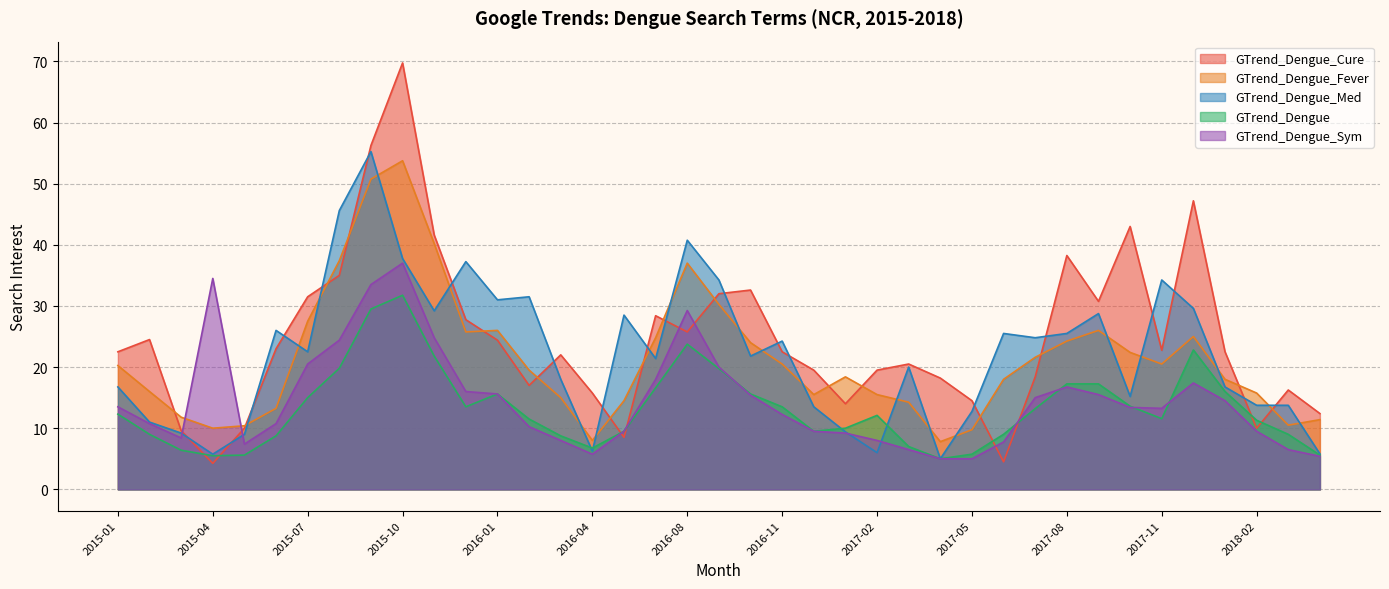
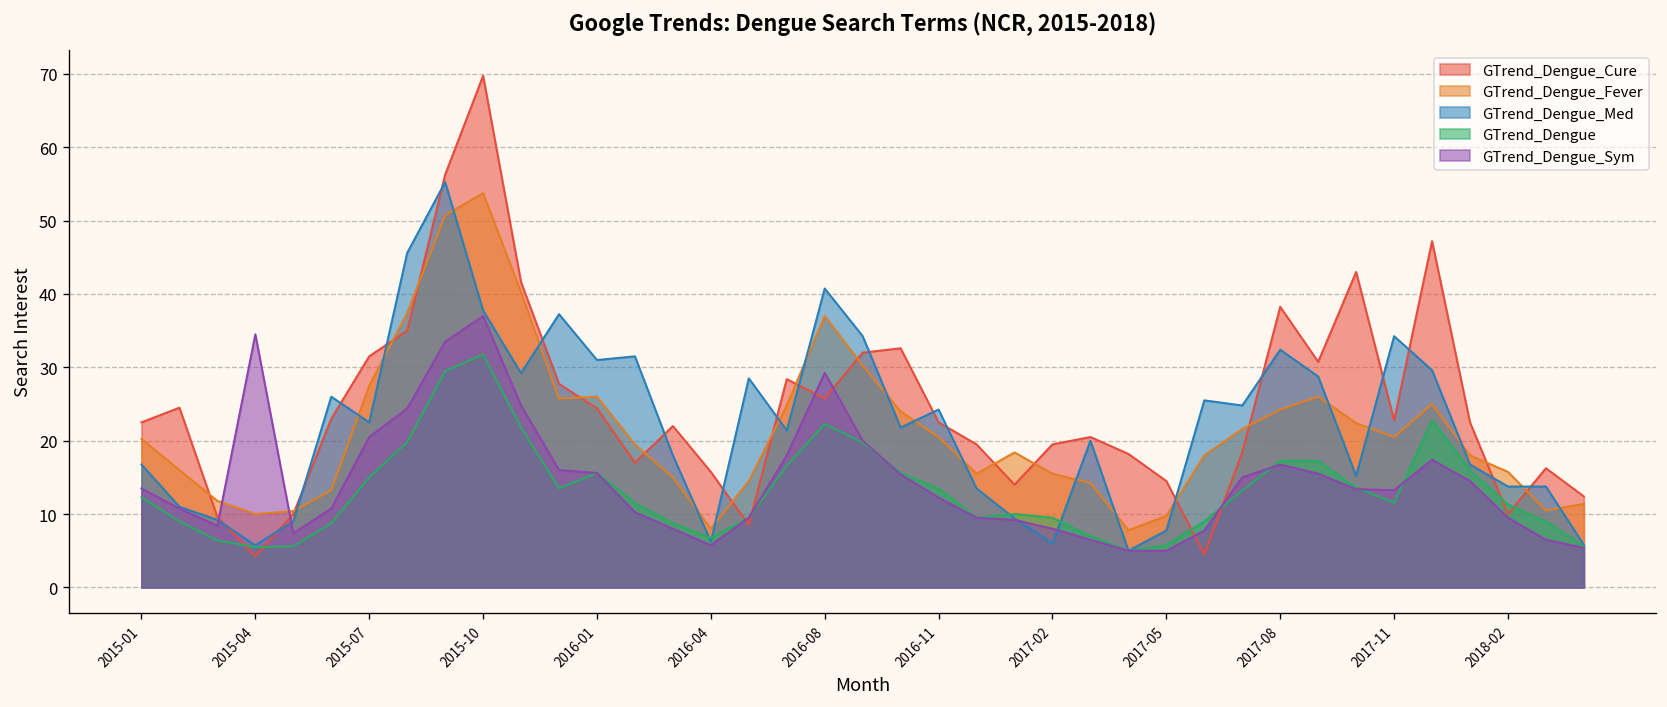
  {
    "GTrend_Dengue_Med": {
      "2015-01": 17,
      "2015-07": 23,
      "2015-10": 38,
      "2016-01": 31,
      "2016-04": 6,
      "2016-08": 41,
      "2016-11": 24,
      "2017-02": 6,
-     "2017-05": 13,
-     "2017-08": 26,
+     "2017-05": 8,
+     "2017-08": 32,
      "2017-11": 34,
      "2018-02": 14
    },
    "GTrend_Dengue": {
      "2015-01": 12,
      "2015-07": 15,
      "2015-10": 32,
      "2016-04": 7,
-     "2016-08": 24,
+     "2016-08": 22,
      "2016-11": 14,
-     "2017-02": 12,
+     "2017-02": 10,
      "2017-05": 6,
      "2017-08": 17,
      "2017-11": 12,
      "2018-02": 11
    },
    "GTrend_Dengue_Sym": {
      "2015-01": 14,
      "2015-04": 35,
      "2015-07": 21,
      "2015-10": 37,
      "2016-04": 6,
      "2016-08": 29,
      "2016-11": 12,
      "2017-02": 8,
      "2017-05": 5,
      "2017-08": 17,
      "2017-11": 13,
      "2018-02": 10
    }
  }
